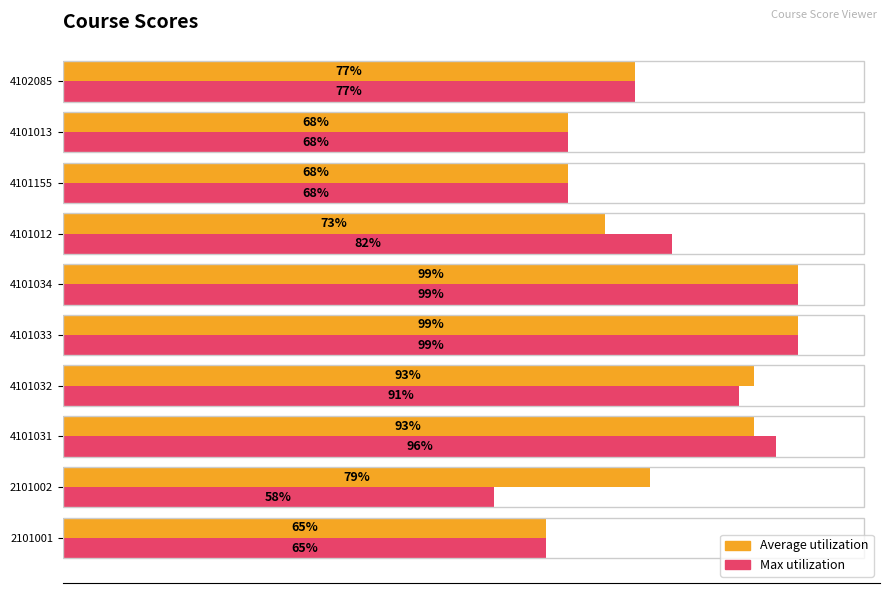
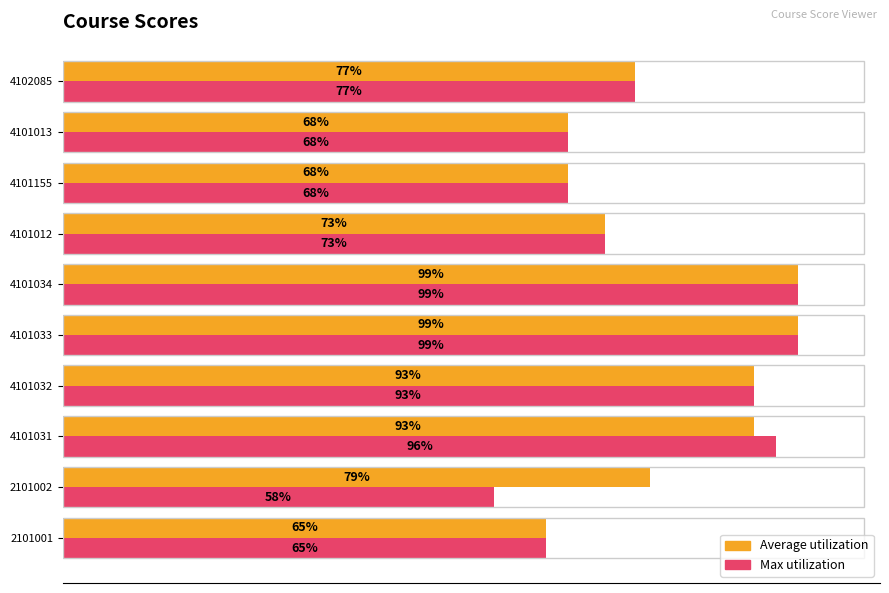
  {
    "Average utilization": {
      "4102085": "77%",
      "4101013": "68%",
      "4101155": "68%",
      "4101012": "73%",
      "4101034": "99%",
      "4101033": "99%",
      "4101032": "93%",
      "4101031": "93%",
      "2101002": "79%",
      "2101001": "65%"
    },
    "Max utilization": {
      "4102085": "77%",
      "4101013": "68%",
      "4101155": "68%",
-     "4101012": "82%",
+     "4101012": "73%",
      "4101034": "99%",
      "4101033": "99%",
-     "4101032": "91%",
+     "4101032": "93%",
      "4101031": "96%",
      "2101002": "58%",
      "2101001": "65%"
    }
  }
